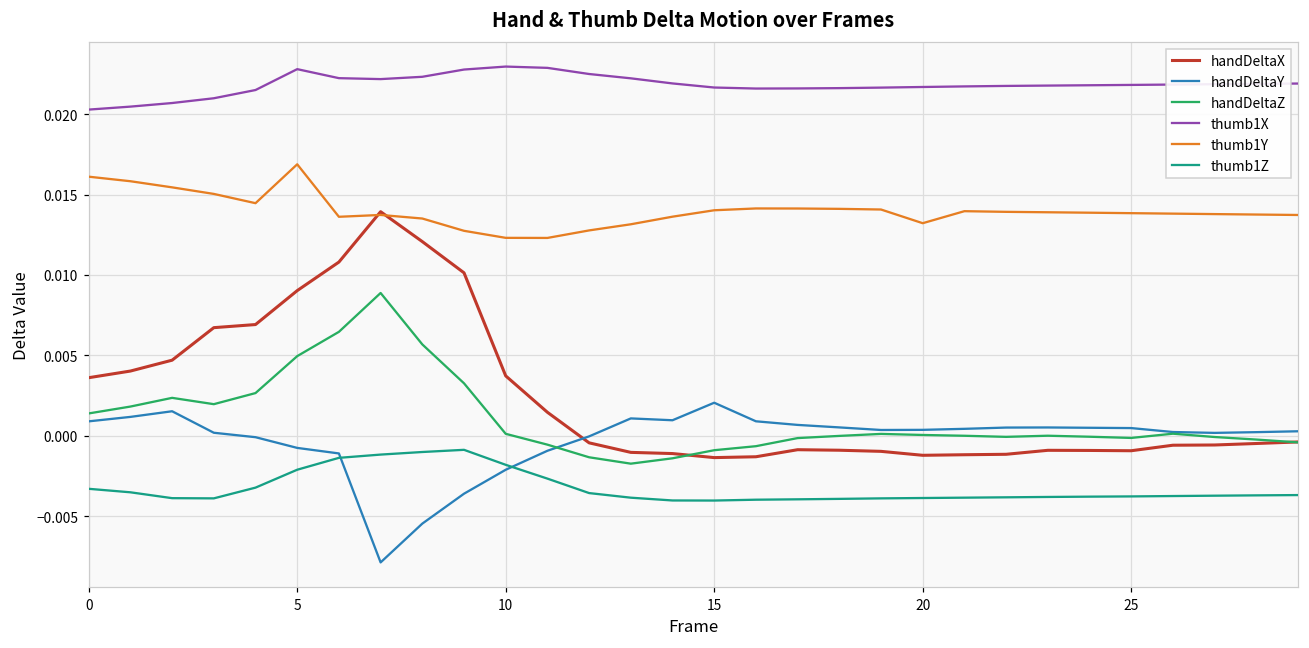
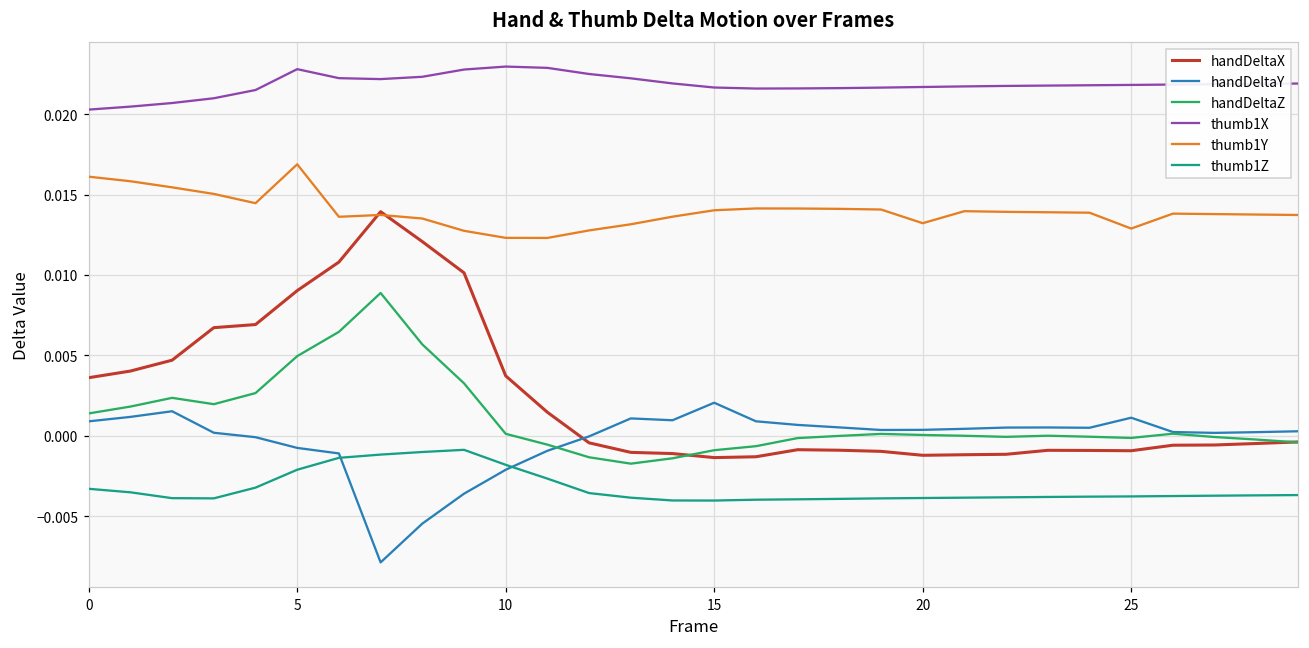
  {
    "handDeltaX": {
      "0": 0.0036,
      "5": 0.0090,
      "10": 0.0037,
      "15": -0.0014,
      "20": -0.0012,
      "25": -0.0009
    },
    "handDeltaY": {
      "0": 0.0009,
      "5": -0.0008,
      "10": -0.0021,
      "15": 0.0021,
      "20": 0.0004,
-     "25": 0.0005
+     "25": 0.0011
    },
    "thumb1X": {
      "0": 0.0203,
      "5": 0.0228,
      "10": 0.0230,
      "15": 0.0217,
      "20": 0.0217,
      "25": 0.0218
    },
    "thumb1Y": {
      "0": 0.0161,
      "5": 0.0169,
      "10": 0.0123,
      "15": 0.0140,
      "20": 0.0132,
-     "25": 0.0138
+     "25": 0.0129
    }
  }
